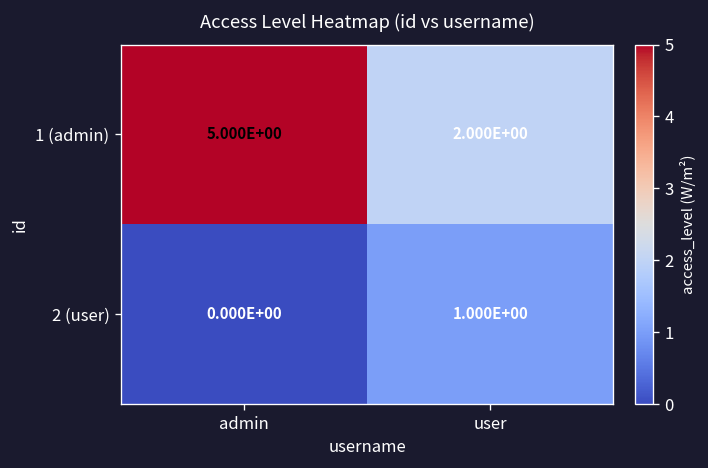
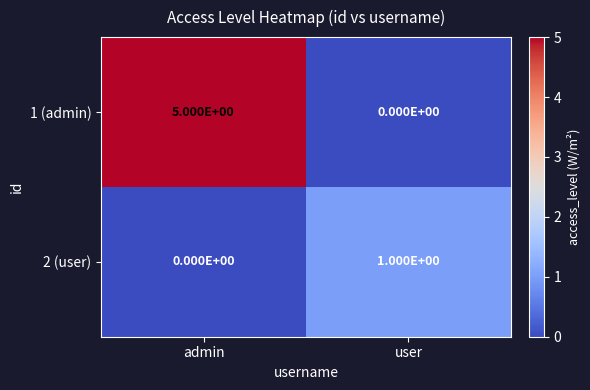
  {
    "1 (admin)": {
      "admin": "5.000E+00",
-     "user": "2.000E+00"
+     "user": "0.000E+00"
    },
    "2 (user)": {
      "admin": "0.000E+00",
      "user": "1.000E+00"
    }
  }
